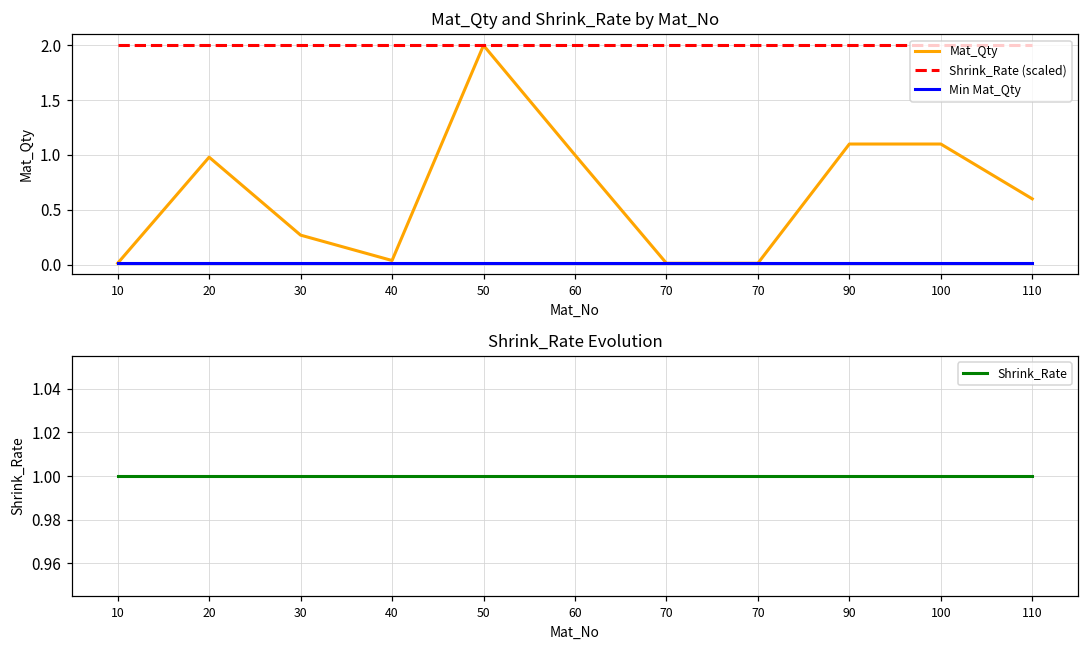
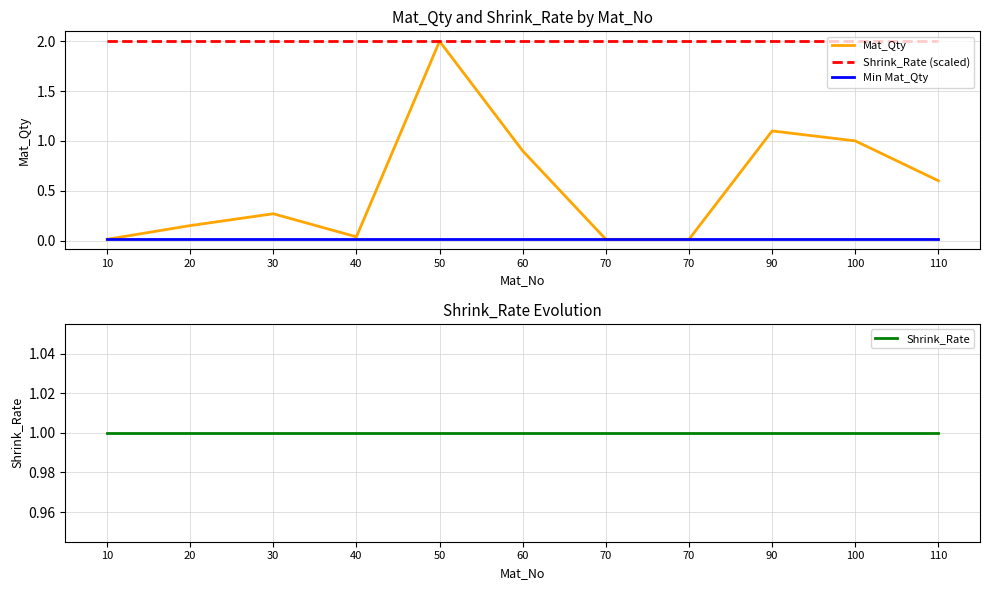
  {
    "Mat_Qty and Shrink_Rate by Mat_No": {
      "Mat_Qty": {
-       "20": 1.0,
+       "20": 0.2,
        "30": 0.3,
-       "60": 1.0,
+       "60": 0.9,
        "90": 1.1,
-       "100": 1.1,
+       "100": 1.0,
        "110": 0.6
      },
      "Shrink_Rate (scaled)": {
        "10": 2.0,
        "20": 2.0,
        "30": 2.0,
        "40": 2.0,
        "60": 2.0,
        "90": 2.0
      },
      "Min Mat_Qty": {
        "20": 0.0,
        "30": 0.0,
        "50": 0.0,
        "60": 0.0,
        "90": 0.0,
        "100": 0.0,
        "110": 0.0
      }
    },
    "Shrink_Rate Evolution": {
      "10": 1.000,
      "20": 1.000,
      "30": 1.000,
      "40": 1.000,
      "50": 1.000,
      "60": 1.000,
      "90": 1.000,
      "100": 1.000,
      "110": 1.000
    }
  }
